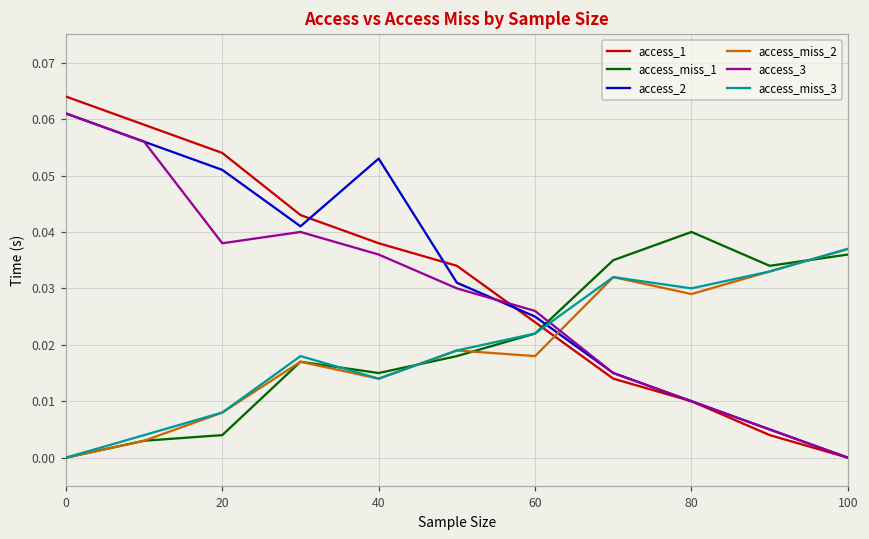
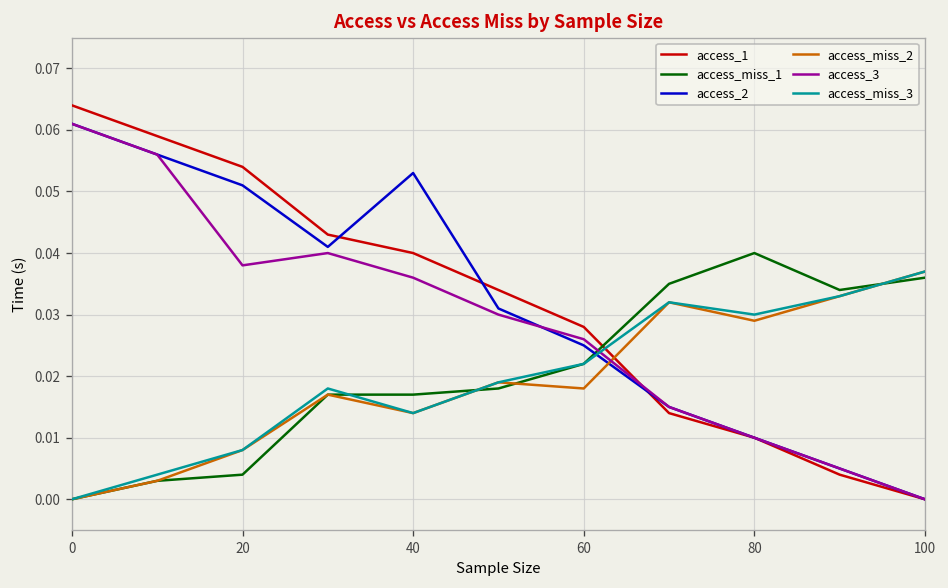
  {
    "access_1": {
      "0": 0.064,
      "20": 0.054,
-     "40": 0.038,
-     "60": 0.024
+     "40": 0.040,
+     "60": 0.028
    },
    "access_miss_1": {
      "20": 0.004,
-     "40": 0.015,
+     "40": 0.017,
      "80": 0.040,
      "100": 0.036
    },
    "access_2": {
      "20": 0.051,
      "40": 0.053,
      "60": 0.025
    },
    "access_miss_2": {
      "60": 0.018,
      "80": 0.029
    },
    "access_3": {
      "20": 0.038,
      "40": 0.036,
      "60": 0.026
    },
    "access_miss_3": {
      "80": 0.030
    }
  }
